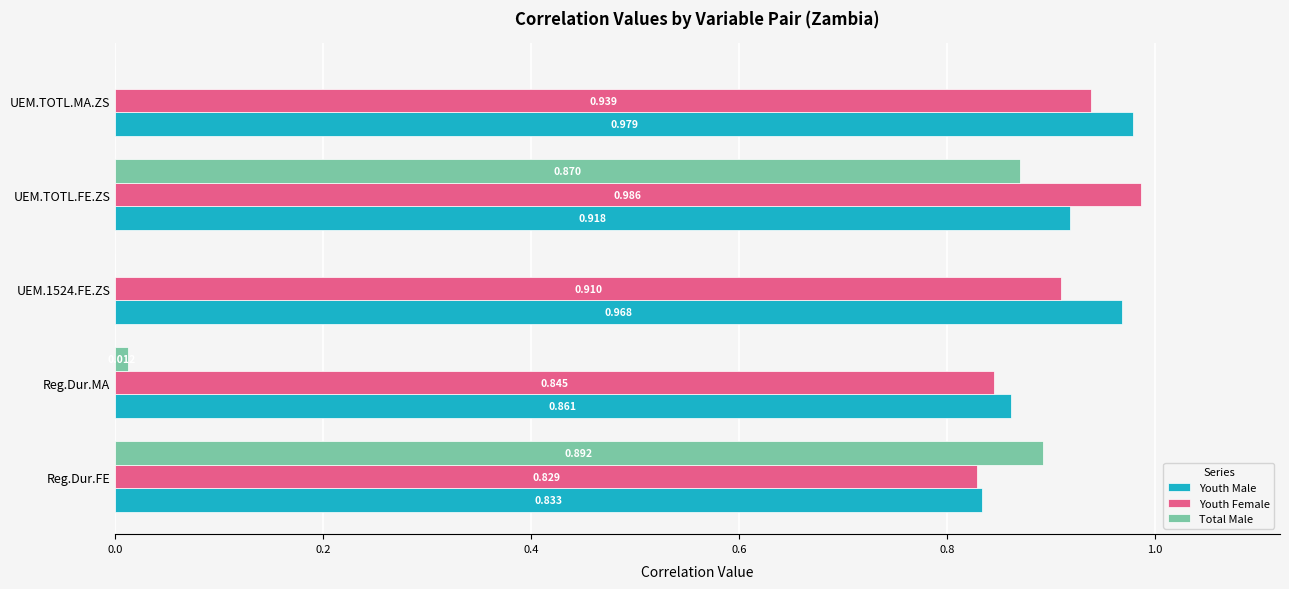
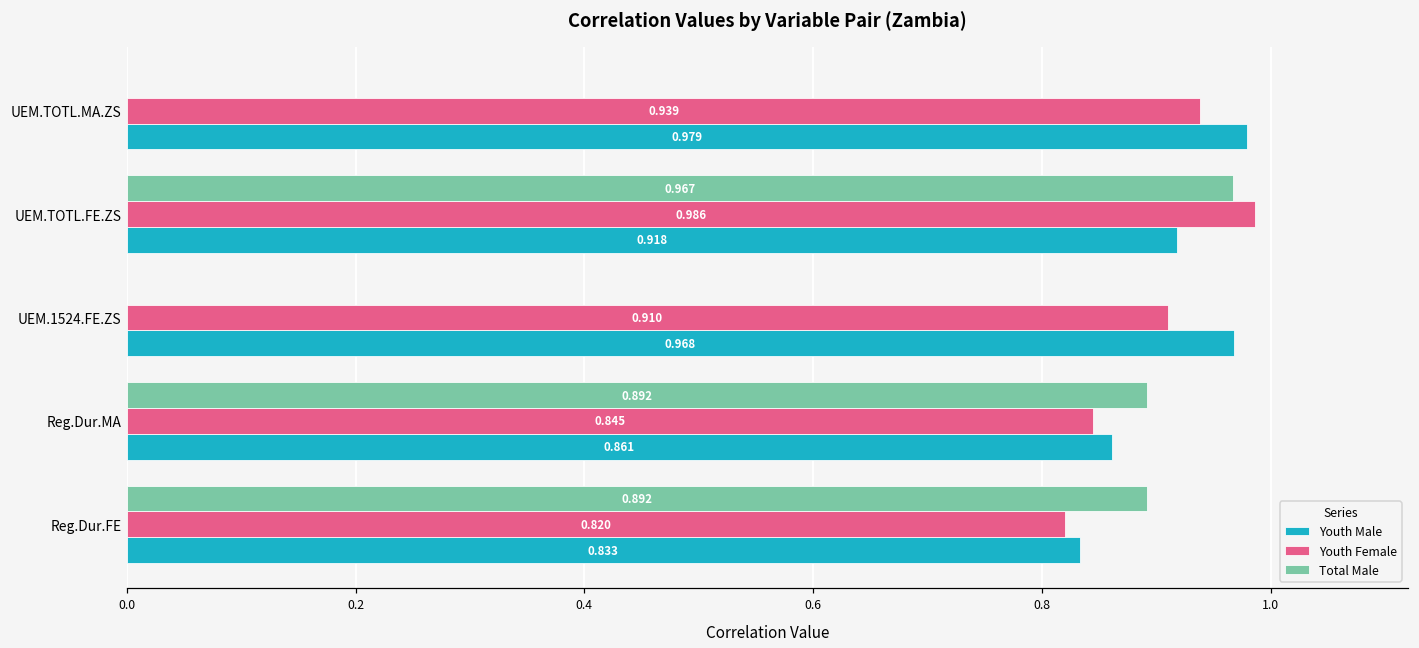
  {
    "Youth Male": {
      "UEM.TOTL.MA.ZS": 0.979,
      "UEM.TOTL.FE.ZS": 0.918,
      "UEM.1524.FE.ZS": 0.968,
      "Reg.Dur.MA": 0.861,
      "Reg.Dur.FE": 0.833
    },
    "Youth Female": {
      "UEM.TOTL.MA.ZS": 0.939,
      "UEM.TOTL.FE.ZS": 0.986,
      "UEM.1524.FE.ZS": 0.910,
      "Reg.Dur.MA": 0.845,
-     "Reg.Dur.FE": 0.829
+     "Reg.Dur.FE": 0.820
    },
    "Total Male": {
-     "UEM.TOTL.FE.ZS": 0.870,
-     "Reg.Dur.MA": 0.012,
+     "UEM.TOTL.FE.ZS": 0.967,
+     "Reg.Dur.MA": 0.892,
      "Reg.Dur.FE": 0.892
    }
  }
